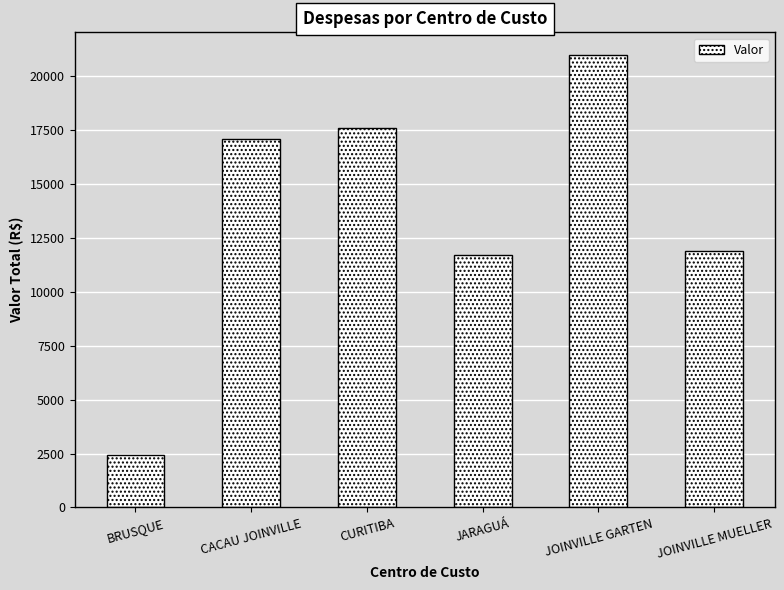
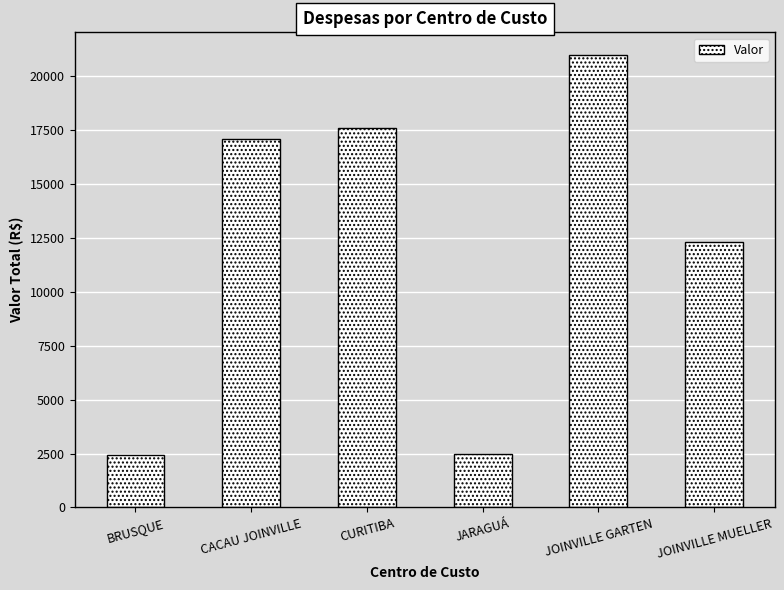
  {
    "BRUSQUE": 2400,
    "CACAU JOINVILLE": 17100,
    "CURITIBA": 17600,
-   "JARAGUÁ": 11700,
+   "JARAGUÁ": 2500,
    "JOINVILLE GARTEN": 21000,
-   "JOINVILLE MUELLER": 11900
+   "JOINVILLE MUELLER": 12300
  }
